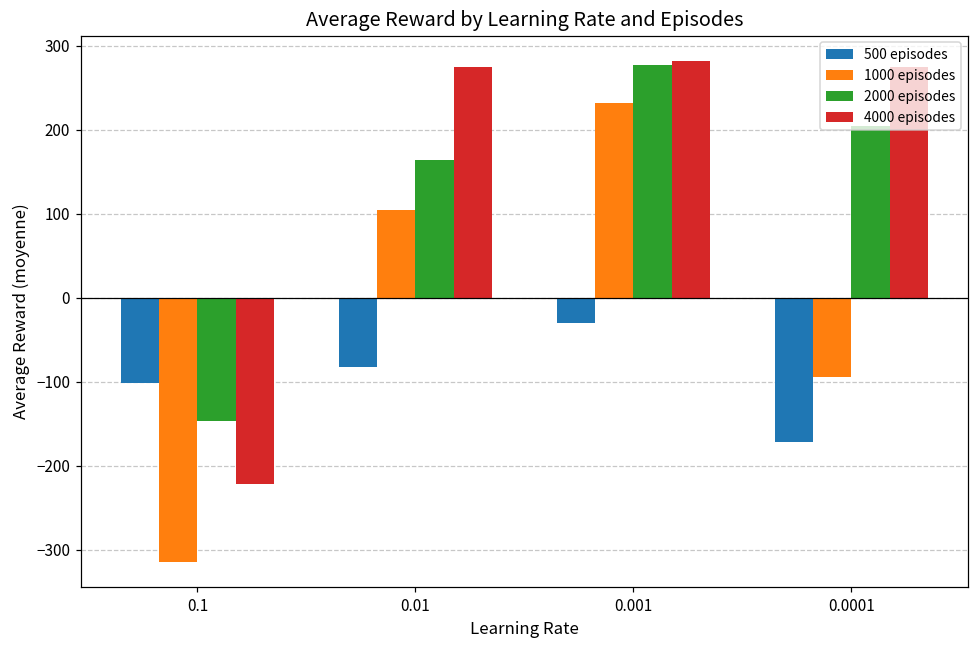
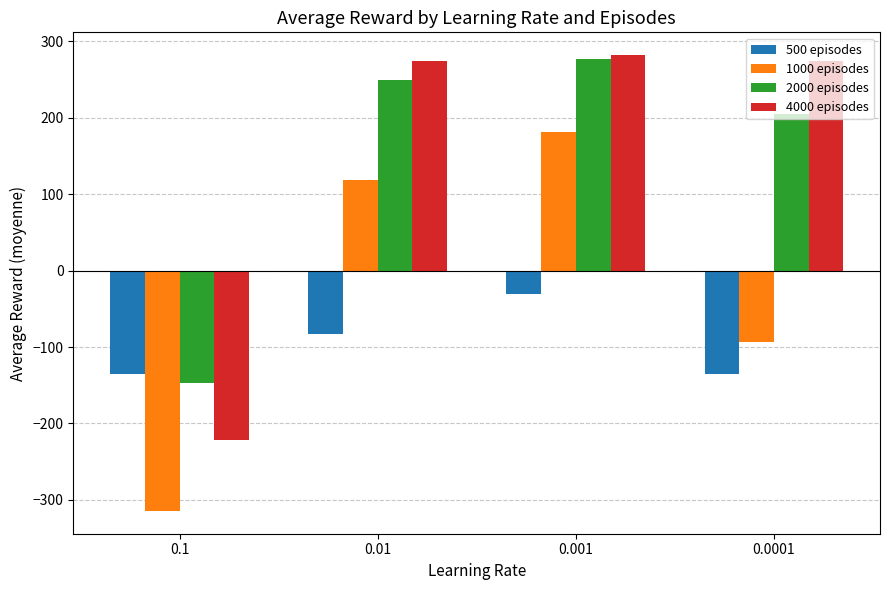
  {
    "500 episodes": {
-     "0.1": -100,
+     "0.1": -130,
      "0.01": -80,
      "0.001": -30,
-     "0.0001": -170
+     "0.0001": -140
    },
    "1000 episodes": {
      "0.1": -310,
-     "0.01": 100,
-     "0.001": 230,
+     "0.01": 120,
+     "0.001": 180,
      "0.0001": -90
    },
    "2000 episodes": {
      "0.1": -150,
-     "0.01": 160,
+     "0.01": 250,
      "0.001": 280
    },
    "4000 episodes": {
      "0.1": -220,
      "0.01": 270,
      "0.001": 280
    }
  }
